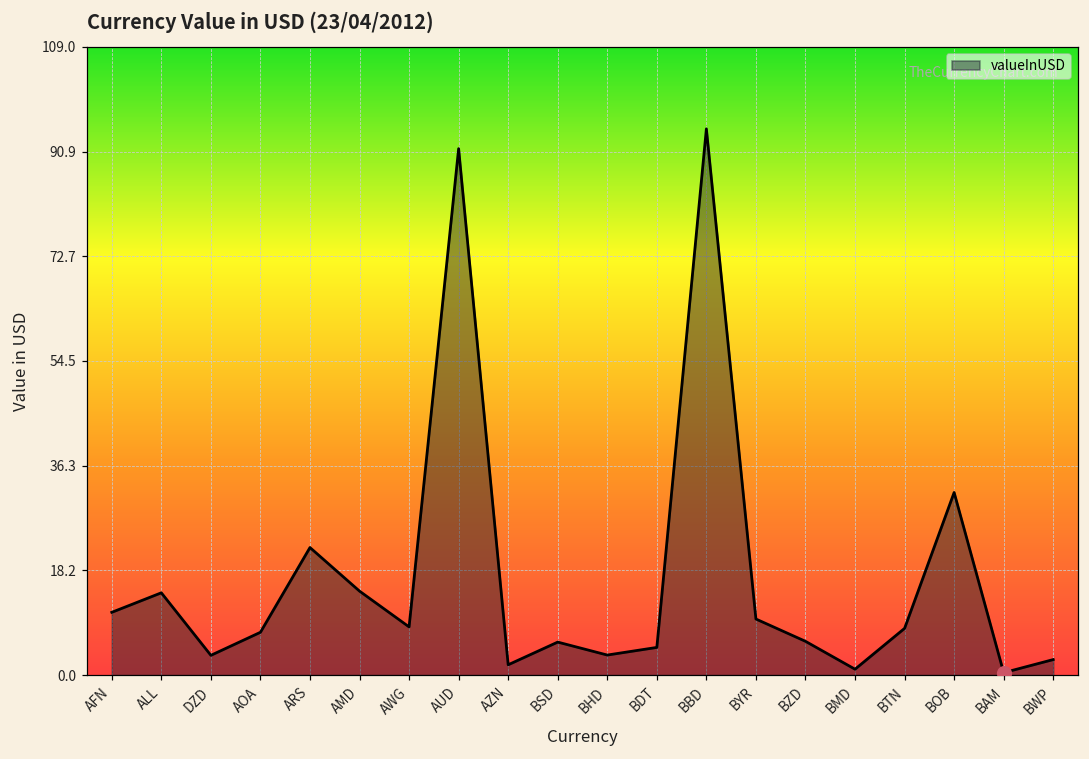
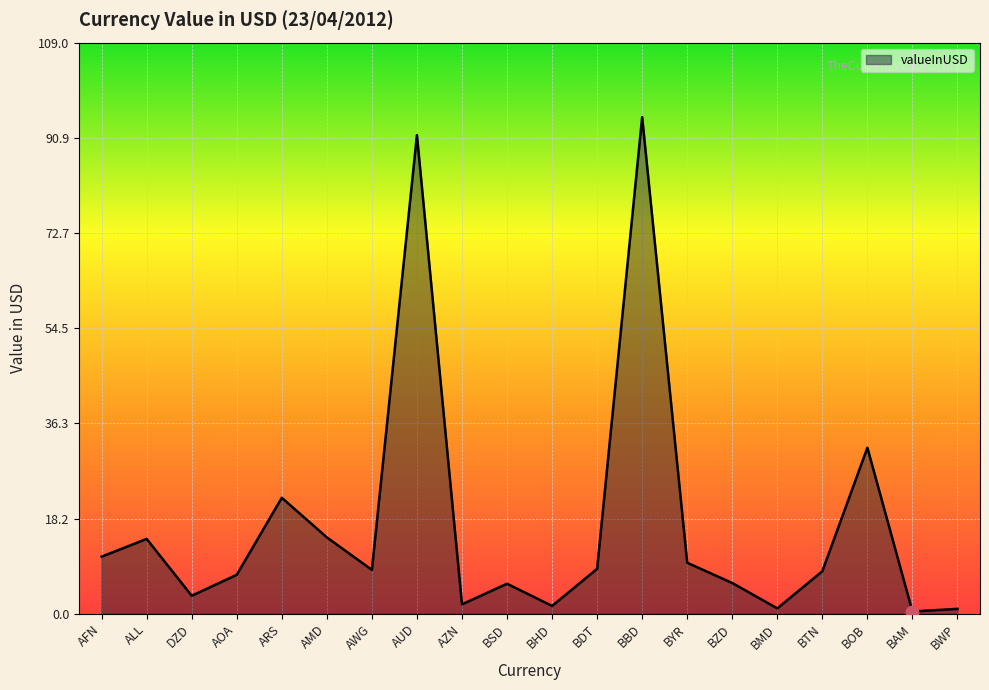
  {
    "valueInUSD": {
      "AFN": 11,
      "ALL": 14,
      "DZD": 3,
      "AOA": 7,
      "ARS": 22,
      "AMD": 15,
      "AWG": 8,
      "AUD": 91,
      "AZN": 2,
      "BSD": 6,
-     "BHD": 3,
-     "BDT": 5,
+     "BHD": 1,
+     "BDT": 9,
      "BBD": 95,
      "BYR": 10,
      "BZD": 6,
      "BMD": 1,
      "BTN": 8,
      "BOB": 32,
-     "BWP": 3
+     "BWP": 1
    }
  }
